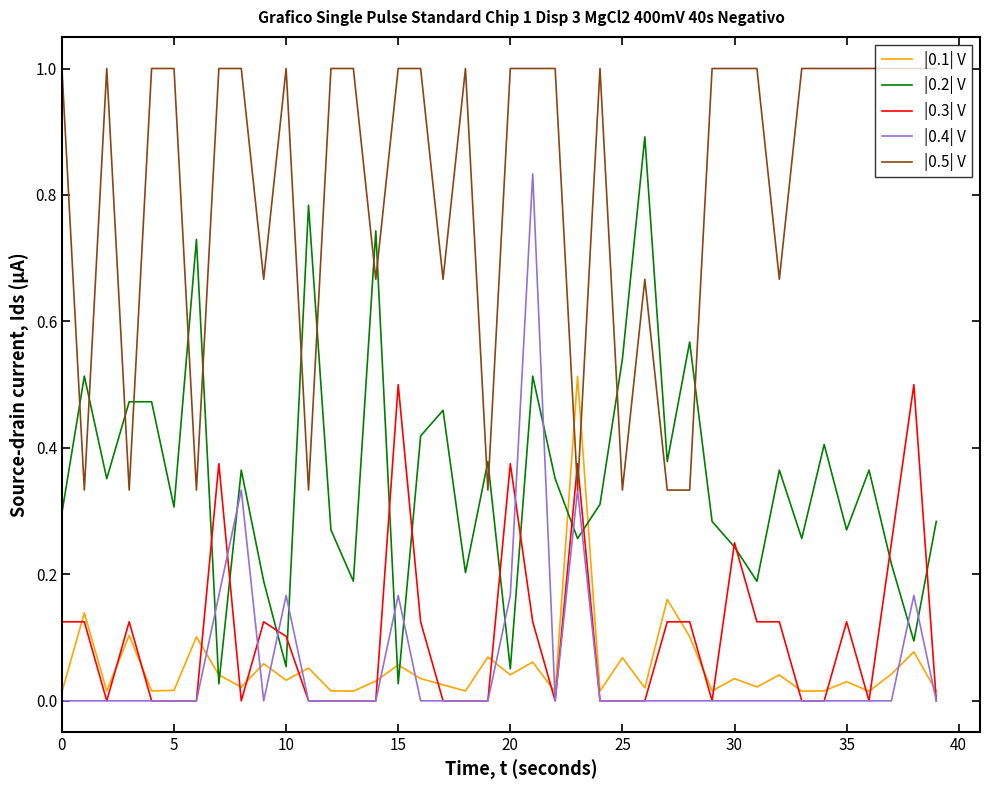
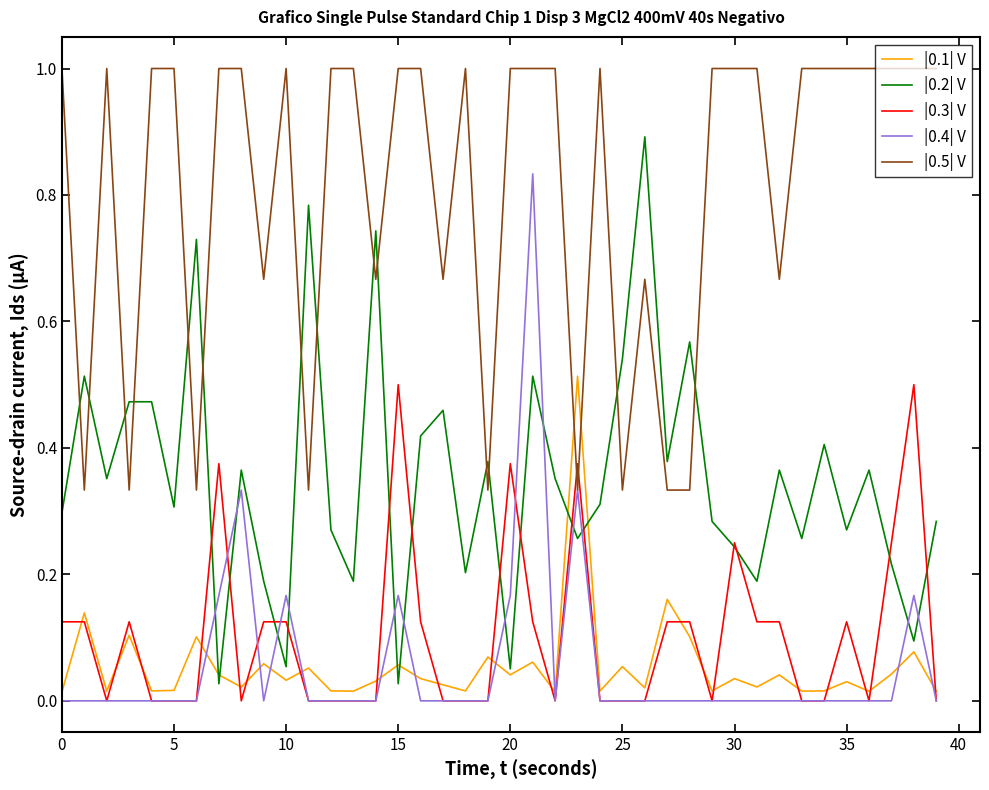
  {
    "|0.1| V": {
      "0": 0.01,
      "5": 0.02,
      "10": 0.03,
      "15": 0.06,
      "20": 0.04,
-     "25": 0.07,
+     "25": 0.05,
      "30": 0.04,
      "35": 0.03
    },
    "|0.2| V": {
      "0": 0.30,
      "5": 0.31,
      "10": 0.05,
      "15": 0.03,
      "20": 0.05,
      "25": 0.54,
      "30": 0.24,
      "35": 0.27
    },
    "|0.3| V": {
      "0": 0.13,
-     "10": 0.10,
+     "10": 0.13,
      "15": 0.50,
      "20": 0.38,
      "30": 0.25,
      "35": 0.13
    },
    "|0.4| V": {
      "0": 0.00,
      "10": 0.17,
      "15": 0.17,
      "20": 0.17,
      "30": 0.00,
      "35": 0.00
    },
    "|0.5| V": {
      "0": 1.00,
      "5": 1.00,
      "10": 1.00,
      "15": 1.00,
      "20": 1.00,
      "25": 0.33,
      "30": 1.00,
      "35": 1.00
    }
  }
